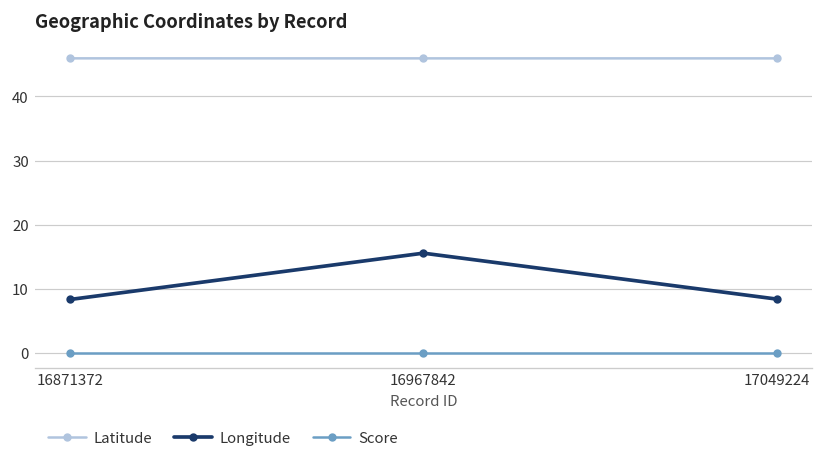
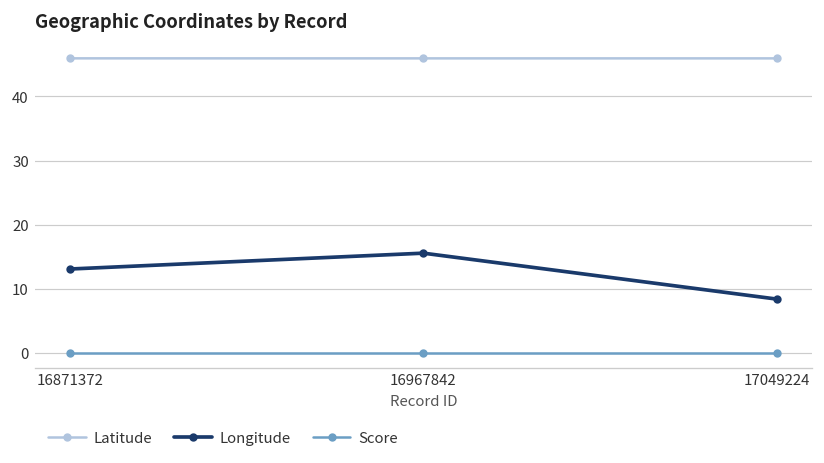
  {
    "Latitude": {
      "16871372": 46,
      "16967842": 46,
      "17049224": 46
    },
    "Longitude": {
-     "16871372": 8,
+     "16871372": 13,
      "16967842": 16,
      "17049224": 8
    },
    "Score": {
      "16871372": 0,
      "16967842": 0,
      "17049224": 0
    }
  }
